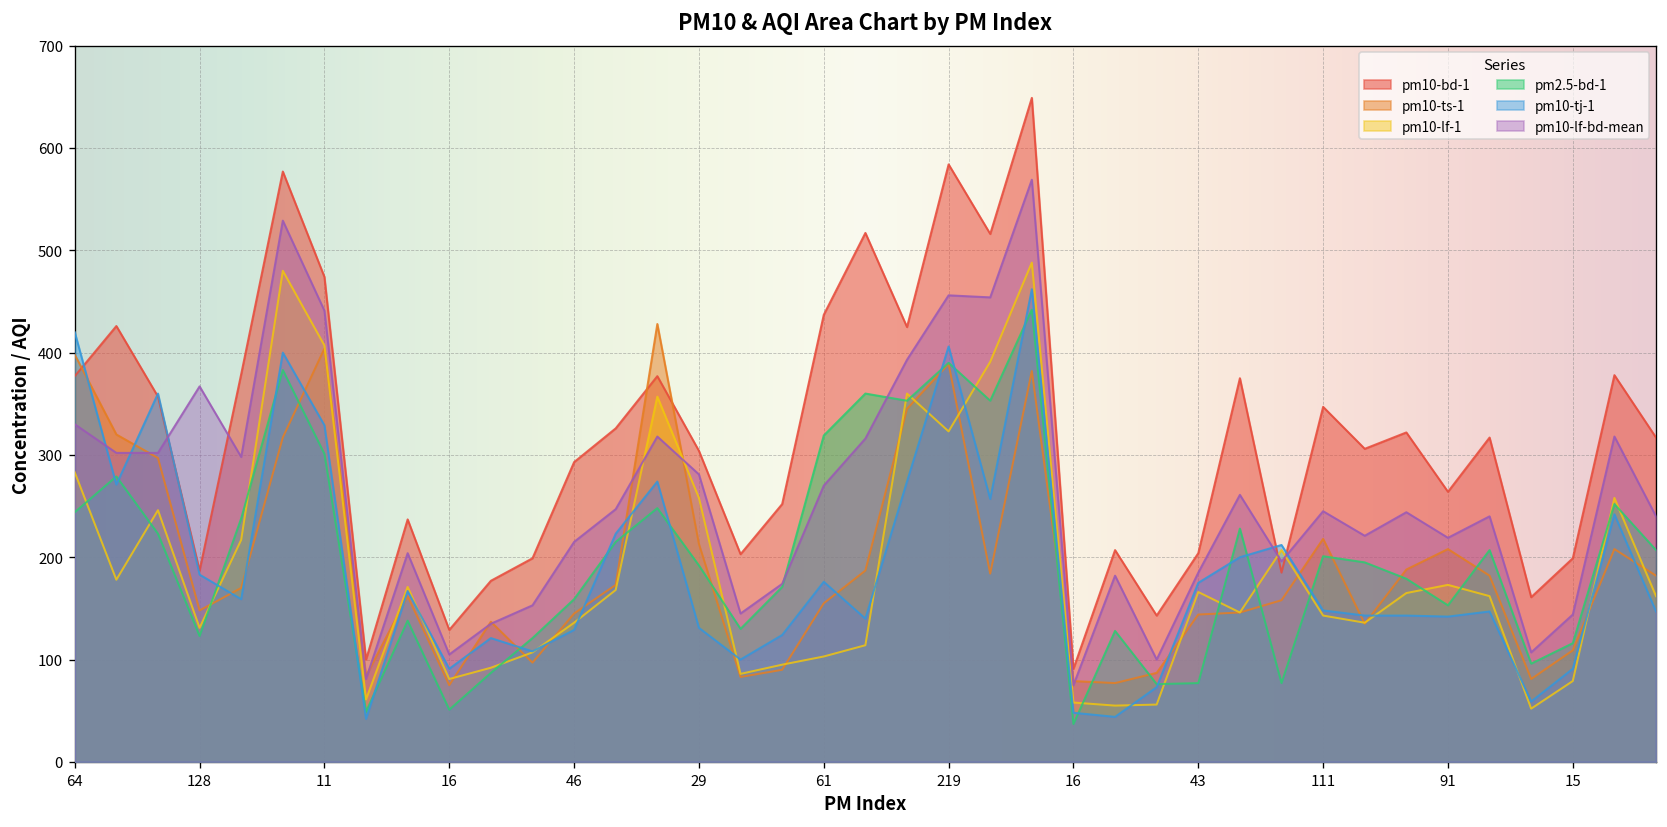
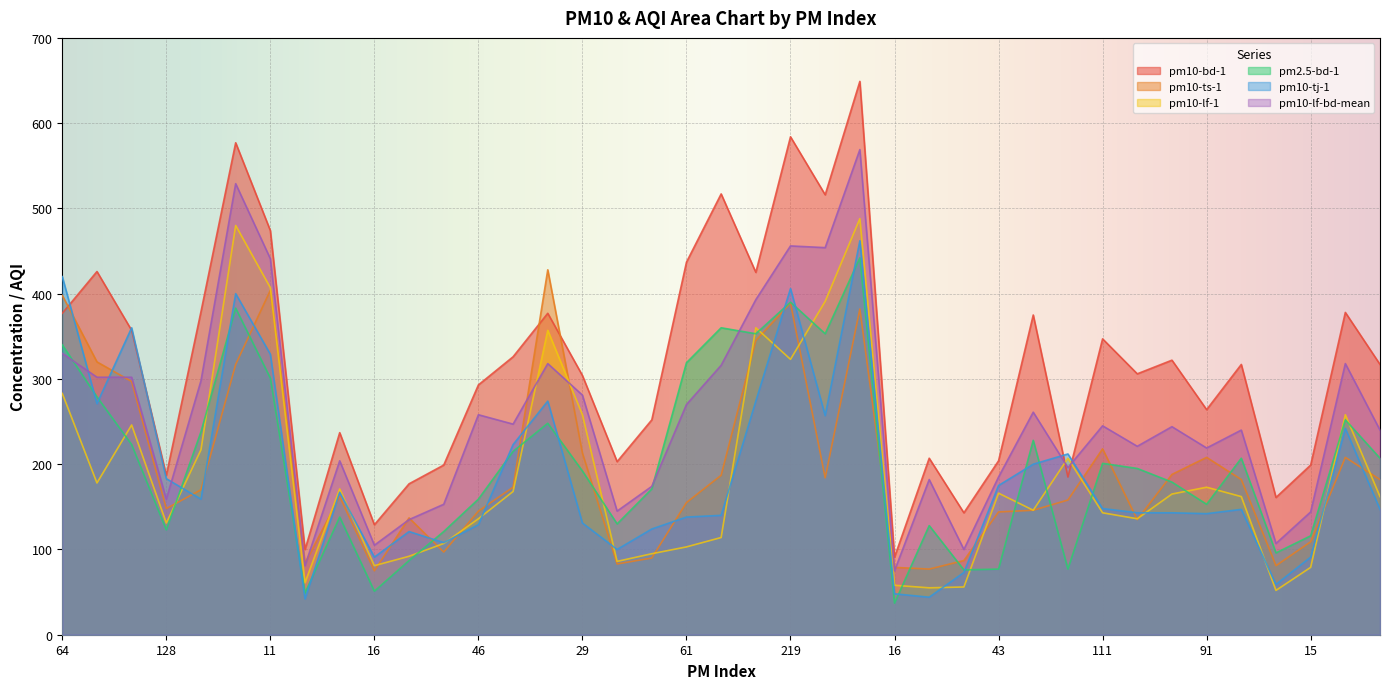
  {
    "pm2.5-bd-1": {
-     "64": 240,
+     "64": 340,
      "128": 120,
      "46": 160,
      "61": 320,
      "43": 80,
      "111": 200,
      "91": 150,
      "15": 120
    },
    "pm10-tj-1": {
      "64": 420,
      "128": 180,
      "46": 130,
-     "61": 180,
+     "61": 140,
      "219": 410,
      "43": 180,
      "111": 150,
      "91": 140,
      "15": 90
    },
    "pm10-lf-bd-mean": {
      "64": 330,
-     "128": 370,
-     "46": 220,
+     "128": 160,
+     "46": 260,
      "61": 270,
      "219": 460,
      "43": 190,
      "111": 250,
      "91": 220,
      "15": 140
    }
  }
